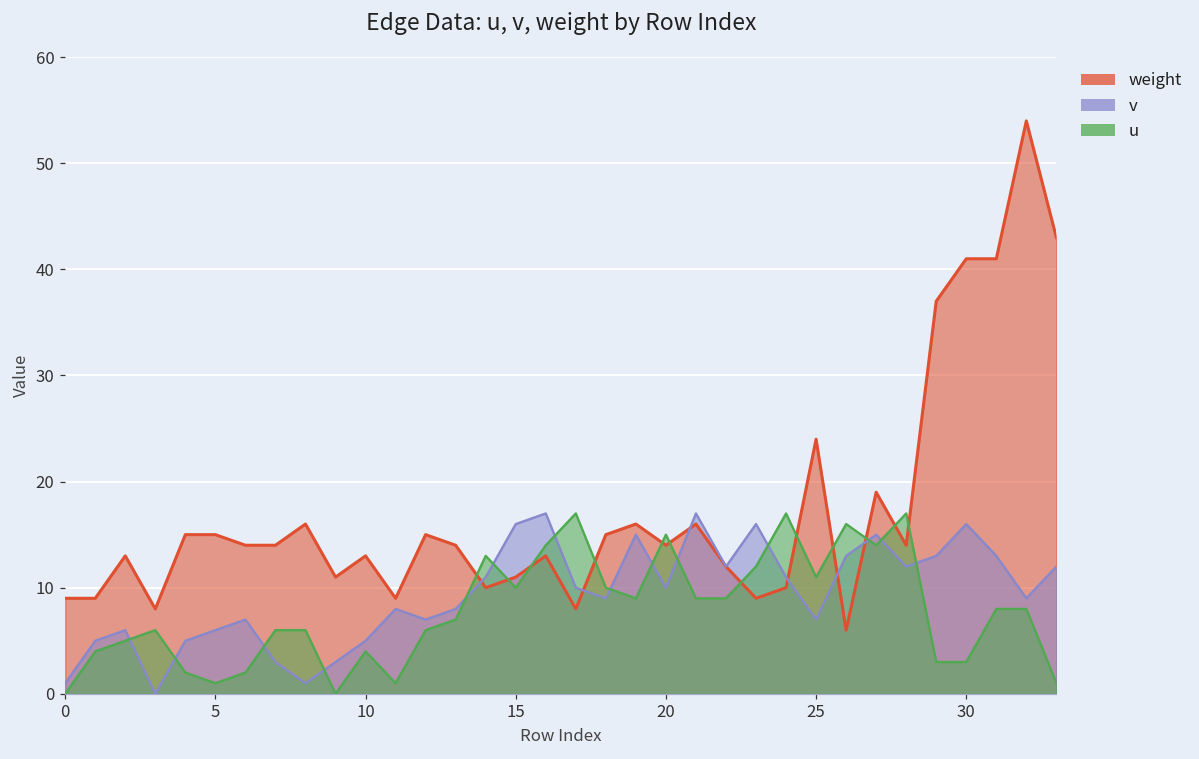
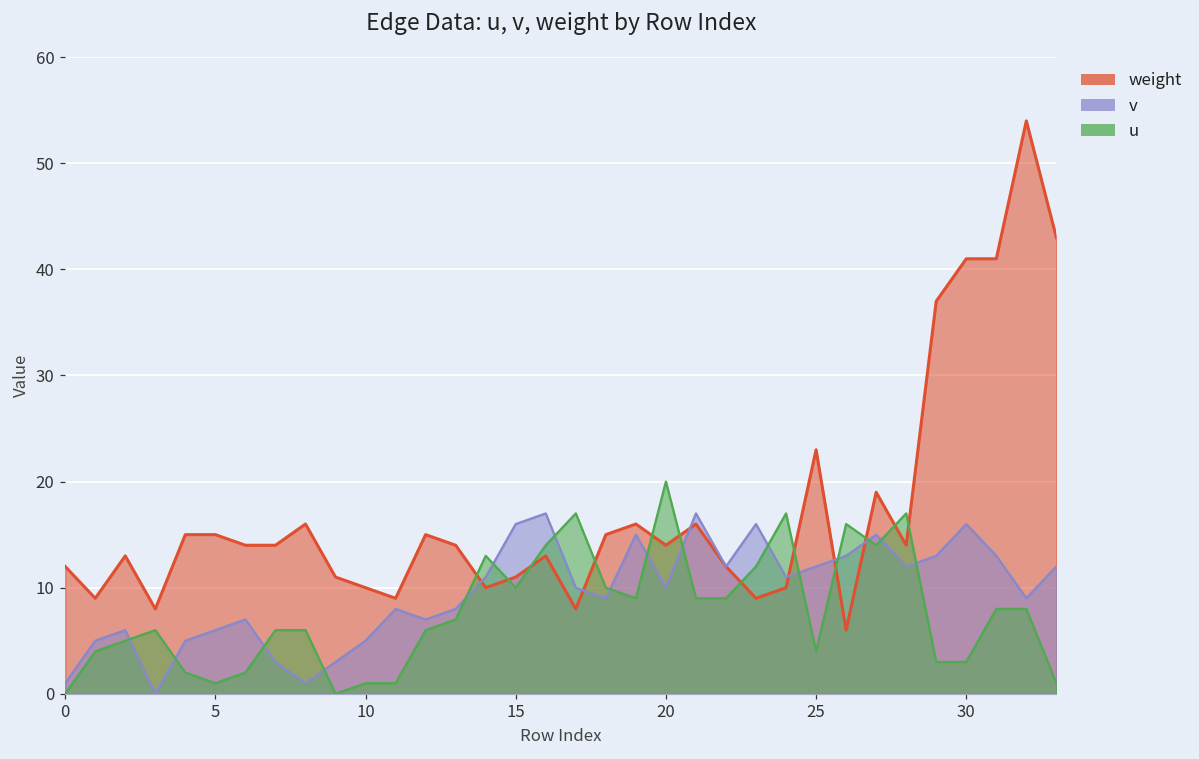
  {
    "weight": {
-     "0": 9,
+     "0": 12,
      "5": 15,
-     "10": 13,
+     "10": 10,
      "15": 11,
      "20": 14,
-     "25": 24,
+     "25": 23,
      "30": 41
    },
    "v": {
      "0": 1,
      "5": 6,
      "10": 5,
      "15": 16,
      "20": 10,
-     "25": 7,
+     "25": 12,
      "30": 16
    },
    "u": {
      "0": 0,
      "5": 1,
-     "10": 4,
+     "10": 1,
      "15": 10,
-     "20": 15,
-     "25": 11,
+     "20": 20,
+     "25": 4,
      "30": 3
    }
  }
